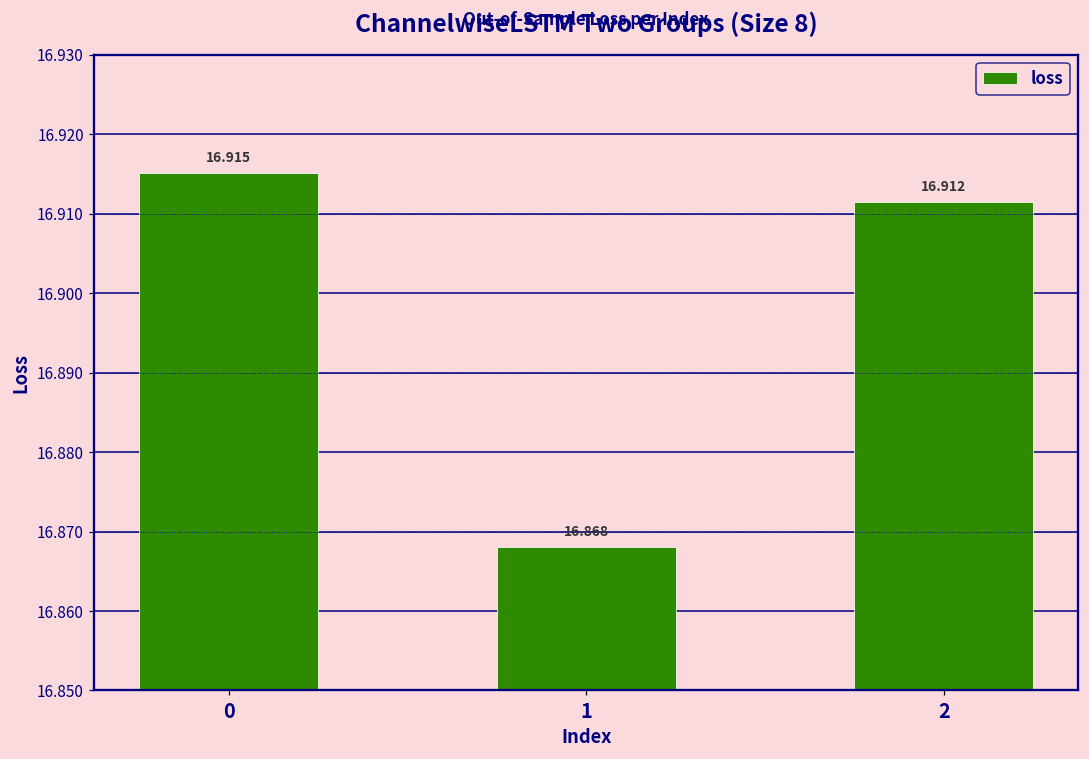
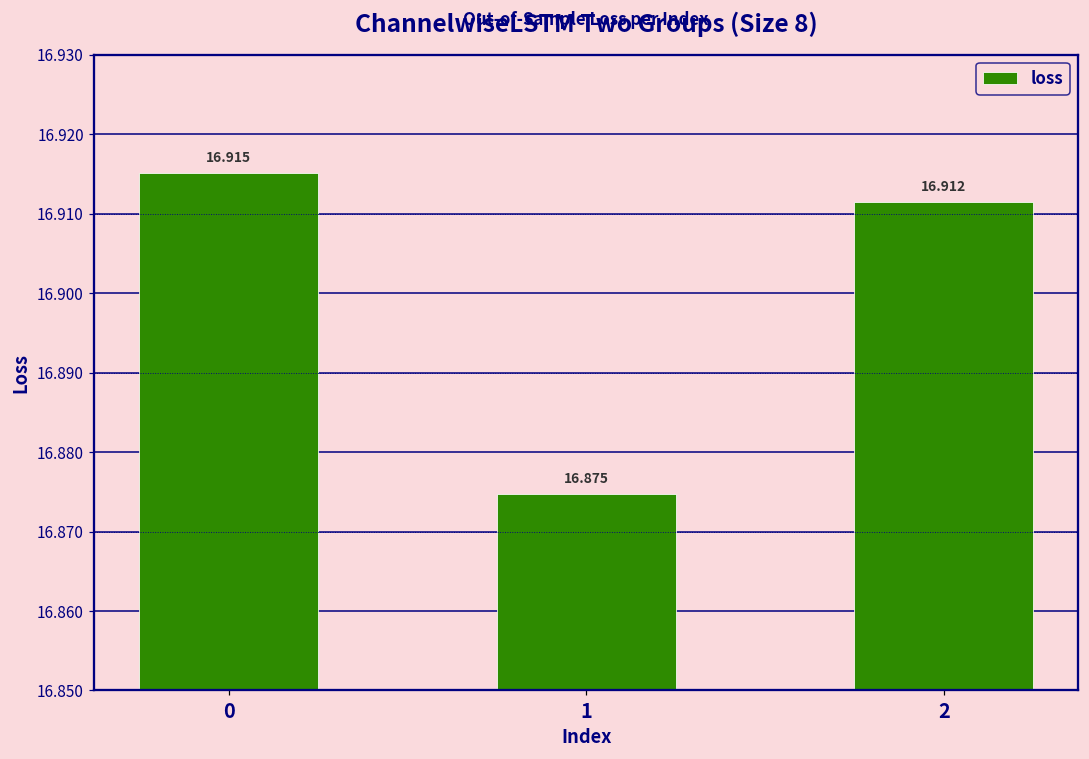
  {
    "0": 16.915,
-   "1": 16.868,
+   "1": 16.875,
    "2": 16.912
  }
